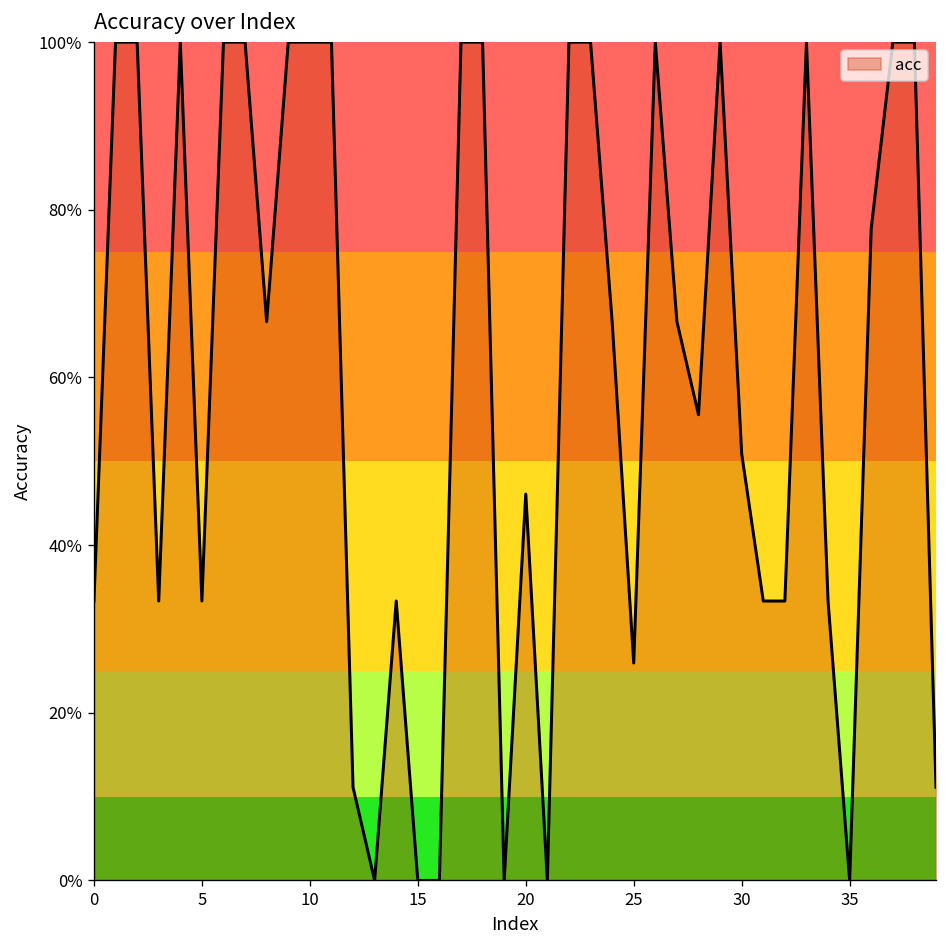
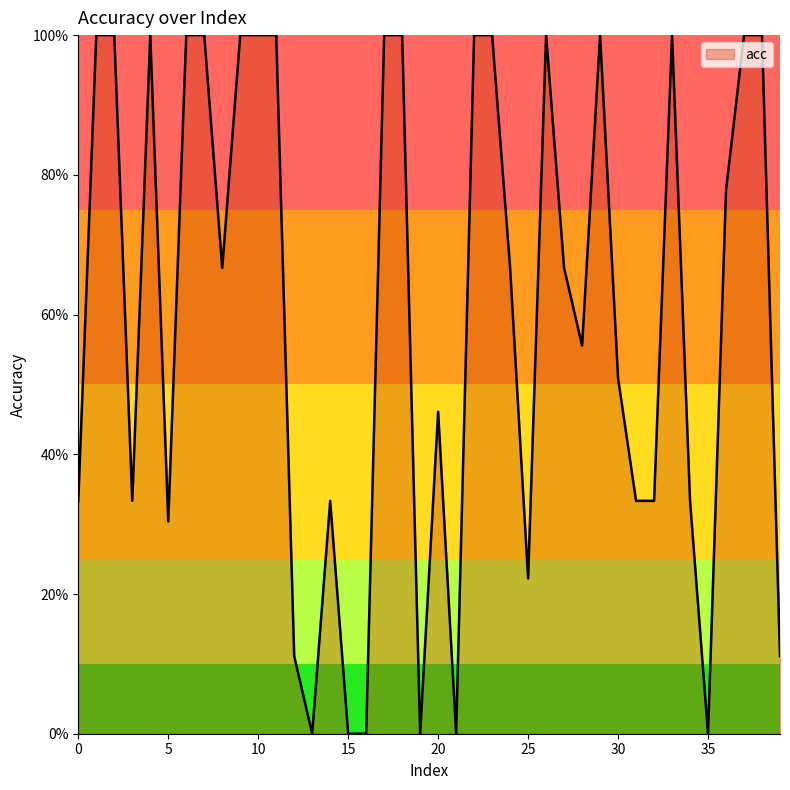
  {
    "0": "33%",
-   "5": "33%",
+   "5": "30%",
    "10": "100%",
    "15": "0%",
    "20": "46%",
-   "25": "26%",
+   "25": "22%",
    "30": "51%",
    "35": "0%"
  }
